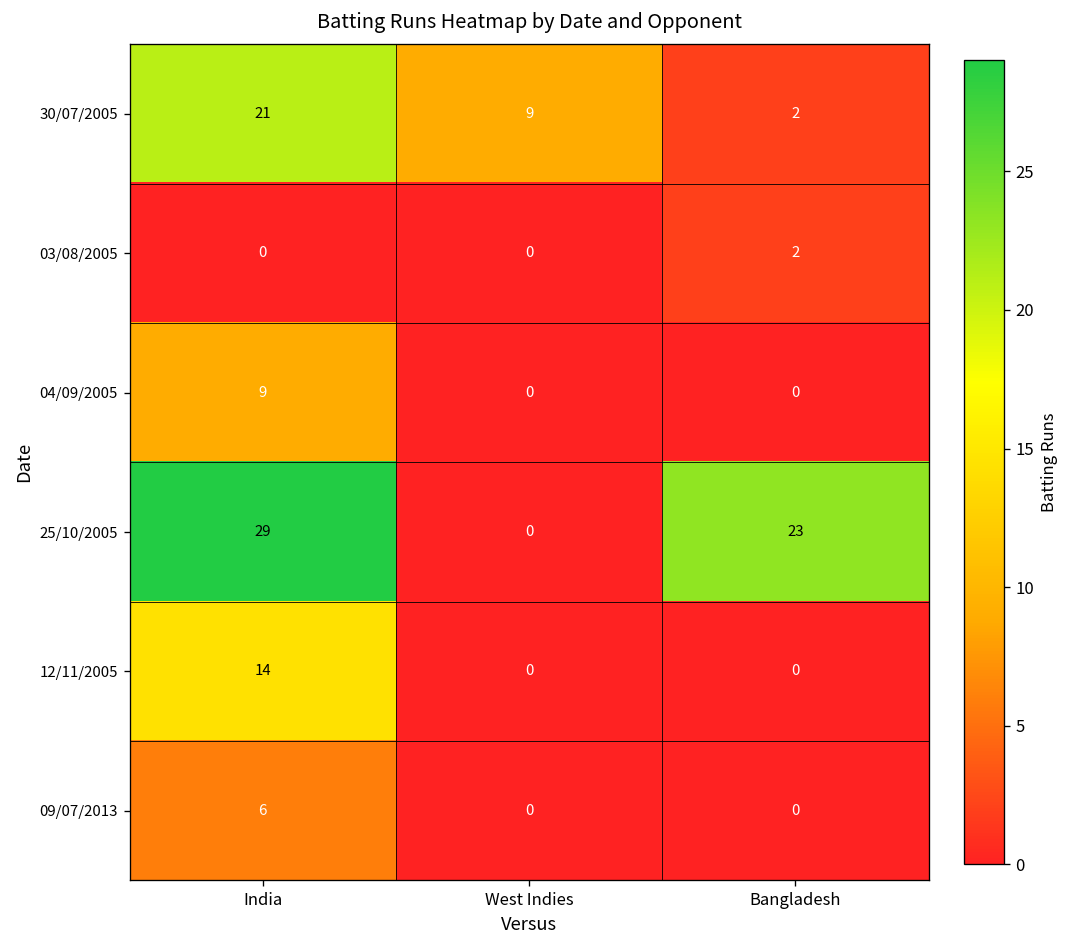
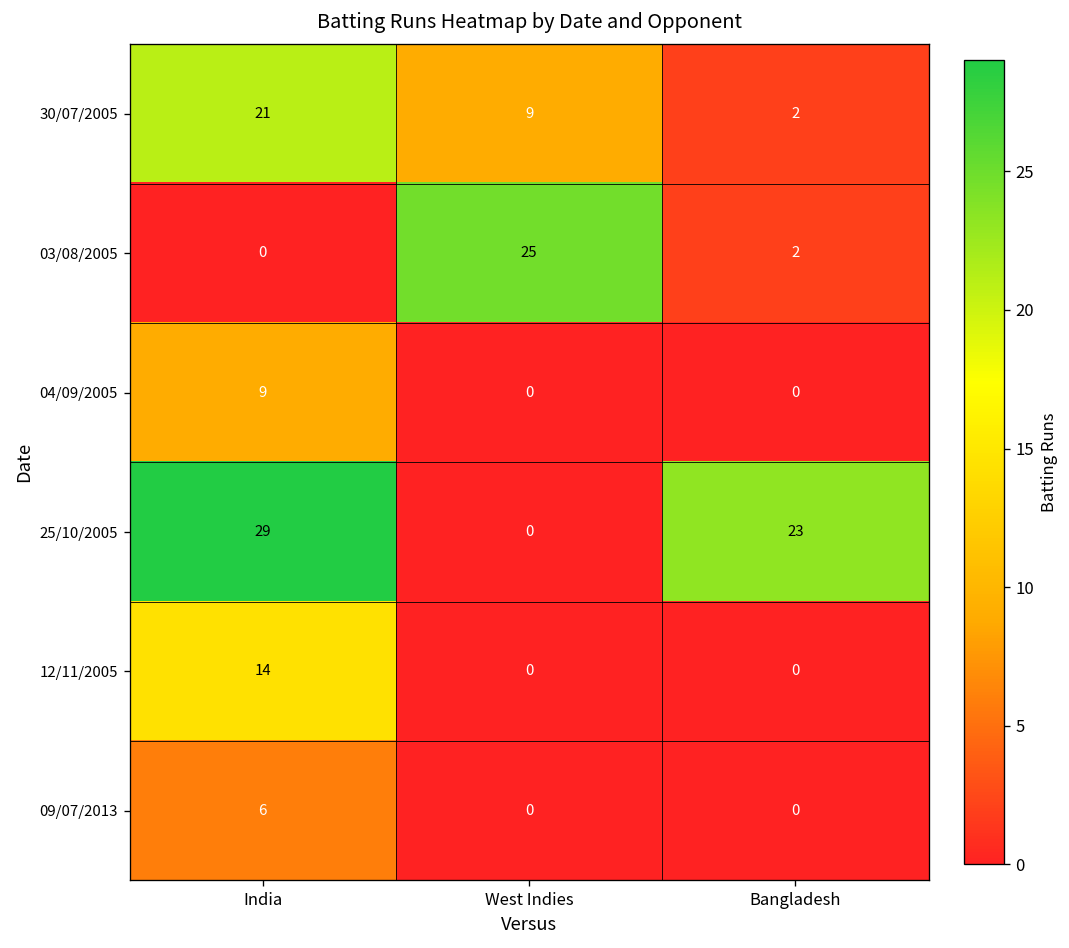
  {
    "30/07/2005": {
      "India": 21,
      "West Indies": 9,
      "Bangladesh": 2
    },
    "03/08/2005": {
      "India": 0,
-     "West Indies": 0,
+     "West Indies": 25,
      "Bangladesh": 2
    },
    "04/09/2005": {
      "India": 9,
      "West Indies": 0,
      "Bangladesh": 0
    },
    "25/10/2005": {
      "India": 29,
      "West Indies": 0,
      "Bangladesh": 23
    },
    "12/11/2005": {
      "India": 14,
      "West Indies": 0,
      "Bangladesh": 0
    },
    "09/07/2013": {
      "India": 6,
      "West Indies": 0,
      "Bangladesh": 0
    }
  }
